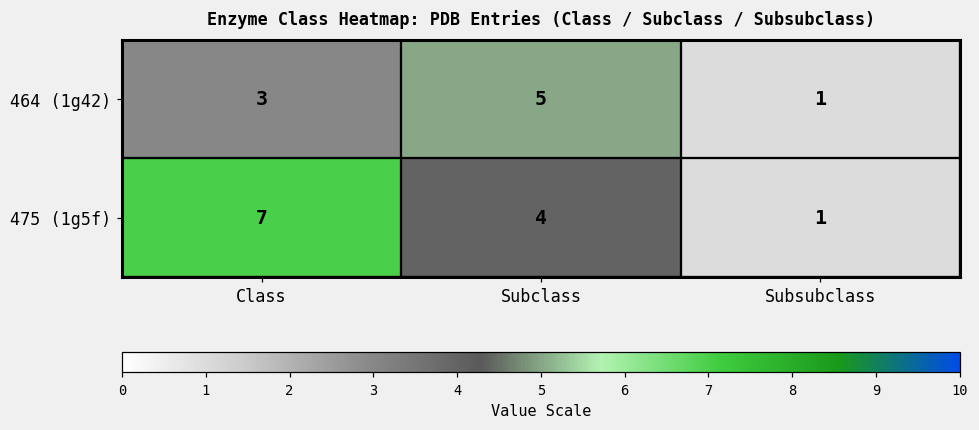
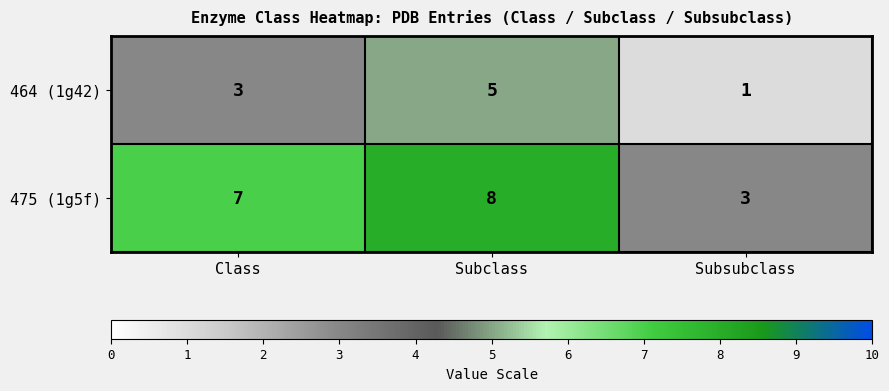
  {
    "464 (1g42)": {
      "Class": 3,
      "Subclass": 5,
      "Subsubclass": 1
    },
    "475 (1g5f)": {
      "Class": 7,
-     "Subclass": 4,
-     "Subsubclass": 1
+     "Subclass": 8,
+     "Subsubclass": 3
    }
  }
